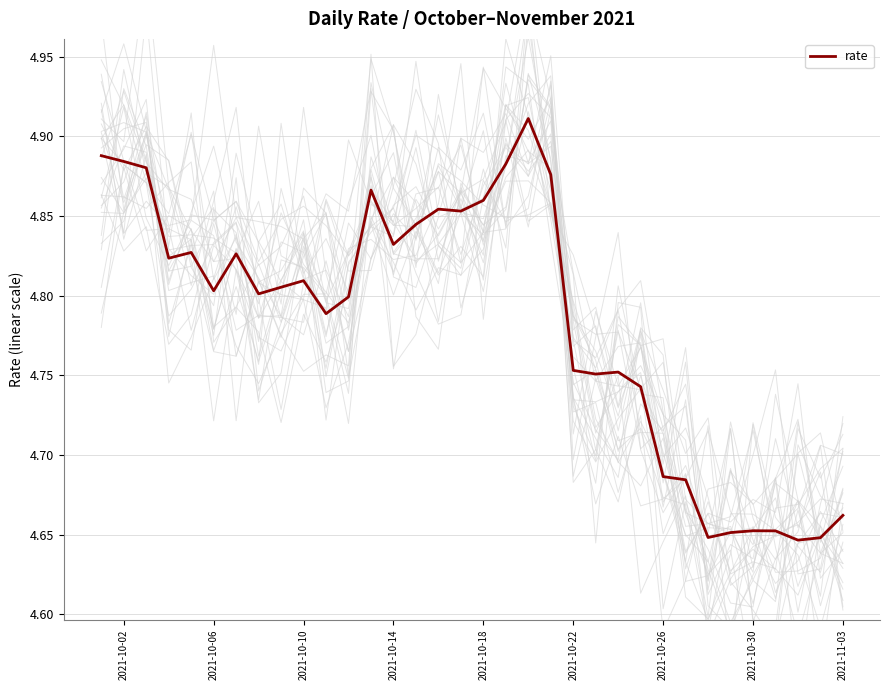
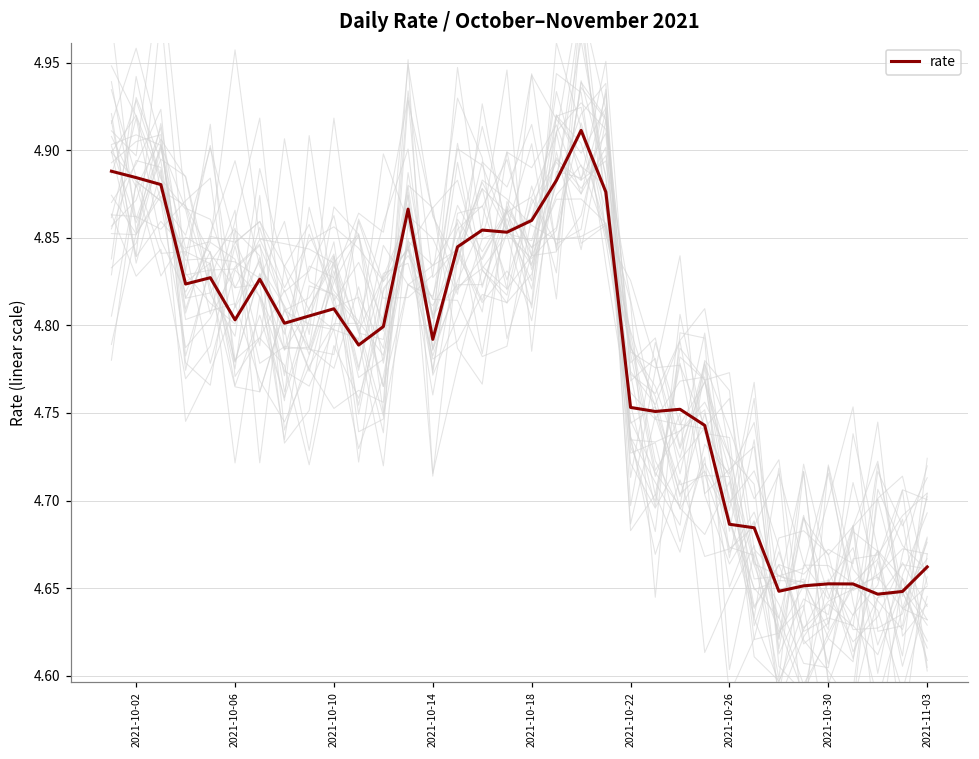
  {
    "rate": {
      "2021-10-06": 4.803,
-     "2021-10-14": 4.832,
+     "2021-10-14": 4.792,
      "2021-10-22": 4.753,
      "2021-10-26": 4.686
    }
  }
